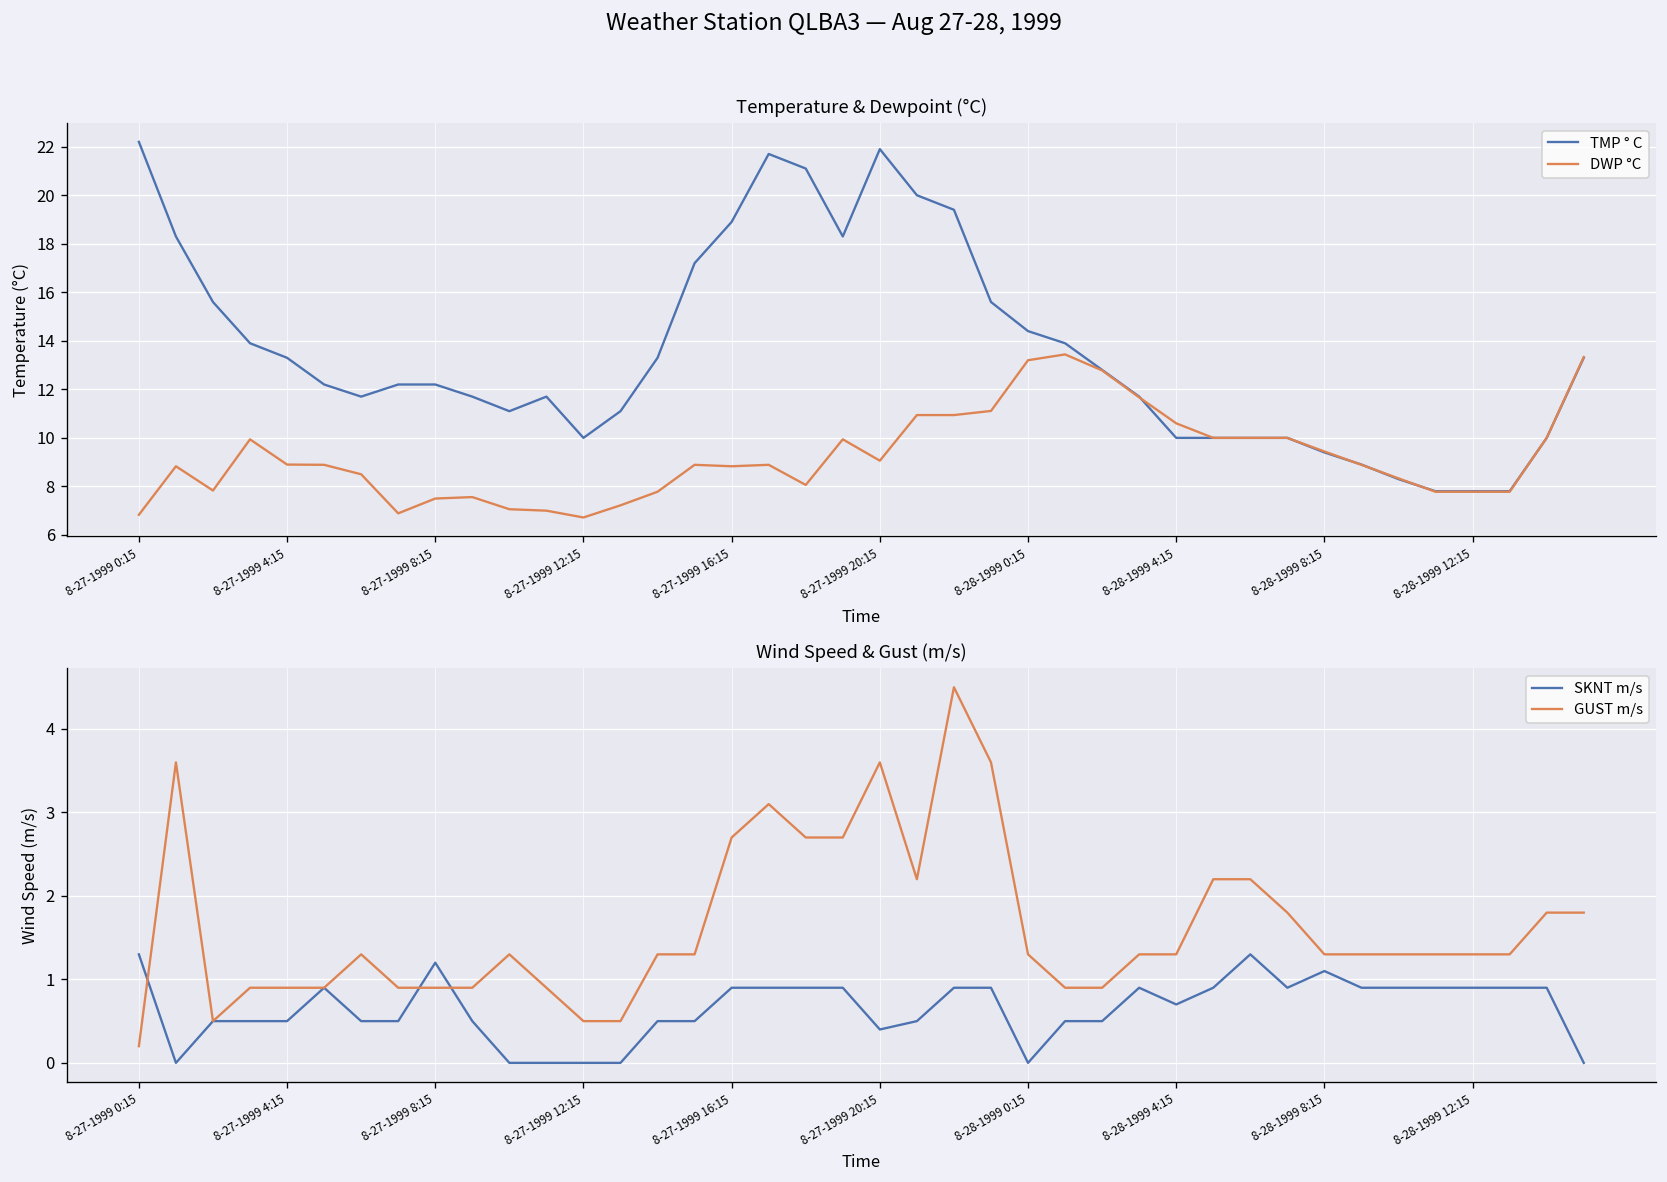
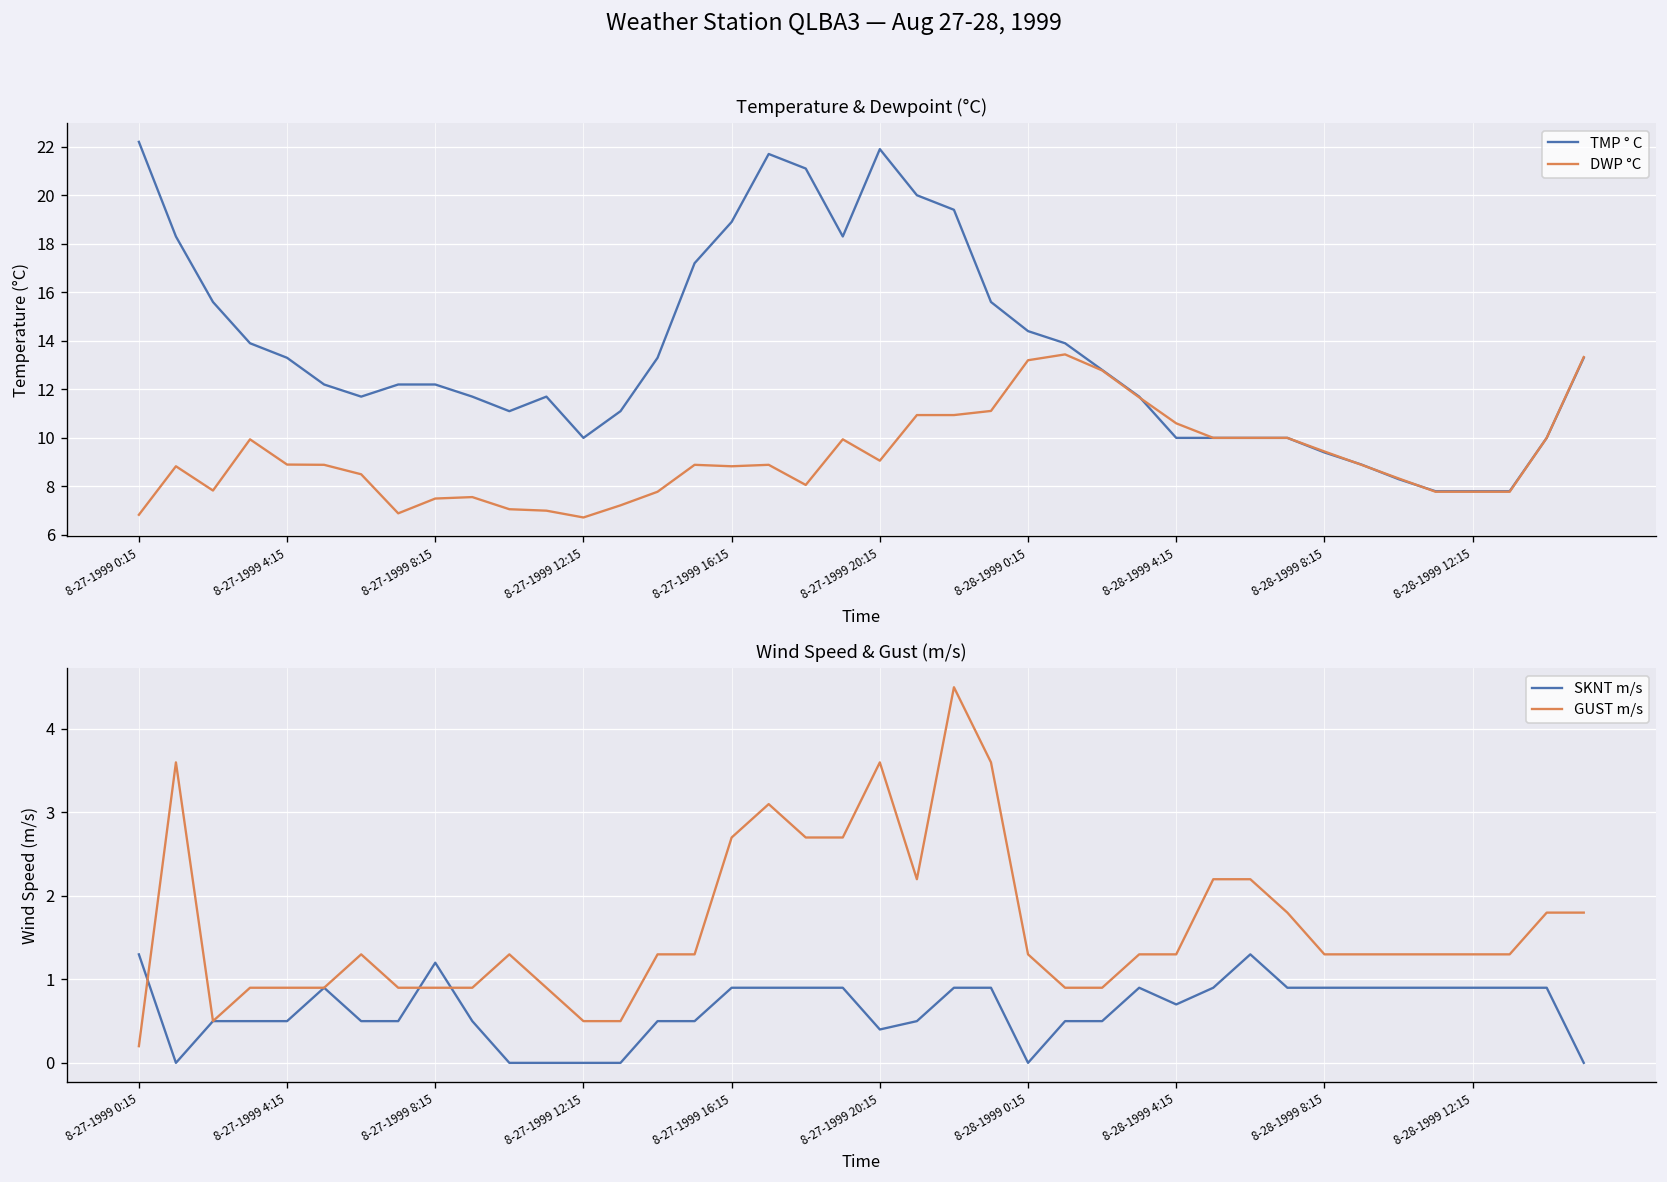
  {
    "Temperature & Dewpoint (°C)": {
      "TMP ° C": {
        "8-27-1999 0:15": 22.2,
        "8-27-1999 4:15": 13.3,
        "8-27-1999 8:15": 12.2,
        "8-27-1999 12:15": 10.0,
        "8-27-1999 16:15": 18.9,
        "8-27-1999 20:15": 21.9,
        "8-28-1999 0:15": 14.4,
        "8-28-1999 4:15": 10.0
      },
      "DWP °C": {
        "8-27-1999 0:15": 6.8,
        "8-27-1999 4:15": 8.9,
        "8-27-1999 8:15": 7.5,
        "8-27-1999 12:15": 6.7,
        "8-27-1999 16:15": 8.8,
        "8-27-1999 20:15": 9.1,
        "8-28-1999 0:15": 13.2,
        "8-28-1999 4:15": 10.6
      }
    },
    "Wind Speed & Gust (m/s)": {
      "SKNT m/s": {
        "8-27-1999 0:15": 1.3,
        "8-27-1999 4:15": 0.5,
        "8-27-1999 8:15": 1.2,
        "8-27-1999 12:15": 0.0,
        "8-27-1999 16:15": 0.9,
        "8-27-1999 20:15": 0.4,
        "8-28-1999 0:15": 0.0,
        "8-28-1999 4:15": 0.7,
-       "8-28-1999 8:15": 1.1,
+       "8-28-1999 8:15": 0.9,
        "8-28-1999 12:15": 0.9
      },
      "GUST m/s": {
        "8-27-1999 0:15": 0.2,
        "8-27-1999 4:15": 0.9,
        "8-27-1999 8:15": 0.9,
        "8-27-1999 12:15": 0.5,
        "8-27-1999 16:15": 2.7,
        "8-27-1999 20:15": 3.6,
        "8-28-1999 0:15": 1.3,
        "8-28-1999 4:15": 1.3,
        "8-28-1999 8:15": 1.3,
        "8-28-1999 12:15": 1.3
      }
    }
  }
